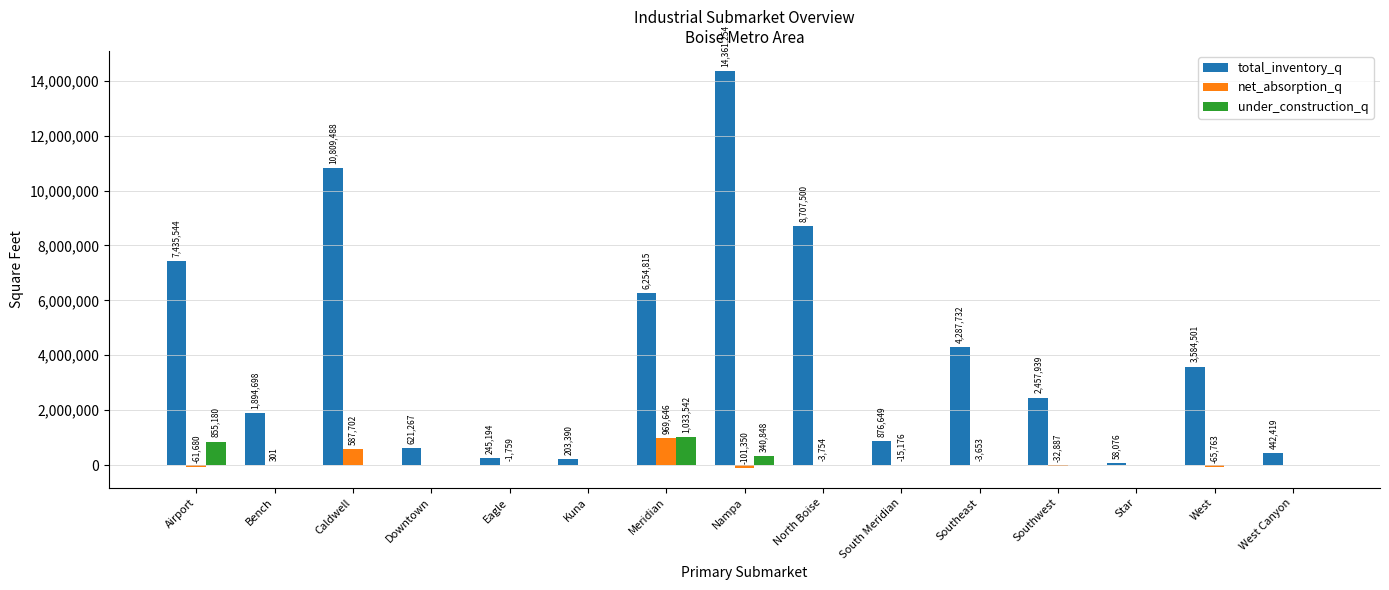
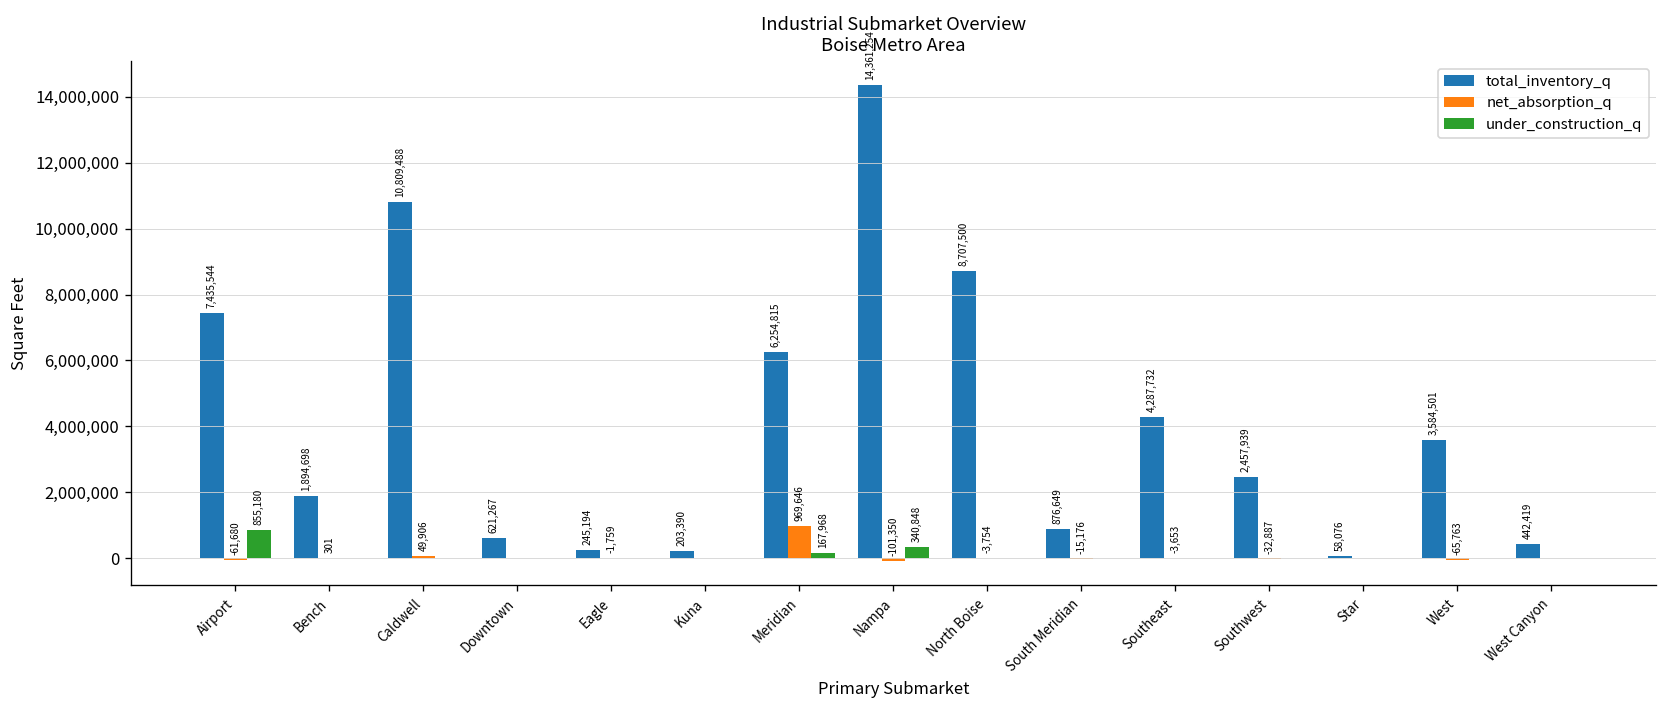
  {
    "total_inventory_q": {
      "Airport": "7,435,544",
      "Bench": "1,894,698",
      "Caldwell": "10,809,488",
      "Downtown": "621,267",
      "Eagle": "245,194",
      "Kuna": "203,390",
      "Meridian": "6,254,815",
      "Nampa": "14,361,254",
      "North Boise": "8,707,500",
      "South Meridian": "876,649",
      "Southeast": "4,287,732",
      "Southwest": "2,457,939",
      "Star": "58,076",
      "West": "3,584,501",
      "West Canyon": "442,419"
    },
    "net_absorption_q": {
      "Airport": "-61,680",
      "Bench": "301",
-     "Caldwell": "587,702",
+     "Caldwell": "49,906",
      "Eagle": "-1,759",
      "Meridian": "969,646",
      "Nampa": "-101,350",
      "North Boise": "-3,754",
      "South Meridian": "-15,176",
      "Southeast": "-3,653",
      "Southwest": "-32,887",
      "West": "-65,763"
    },
    "under_construction_q": {
      "Airport": "855,180",
-     "Meridian": "1,033,542",
+     "Meridian": "167,968",
      "Nampa": "340,848"
    }
  }
